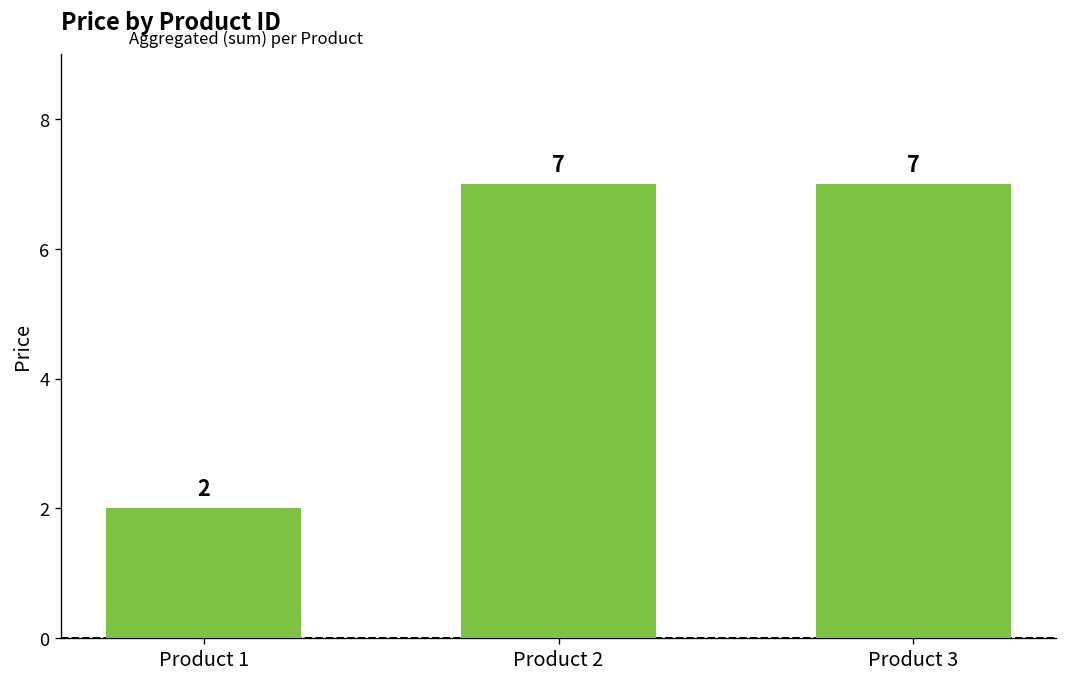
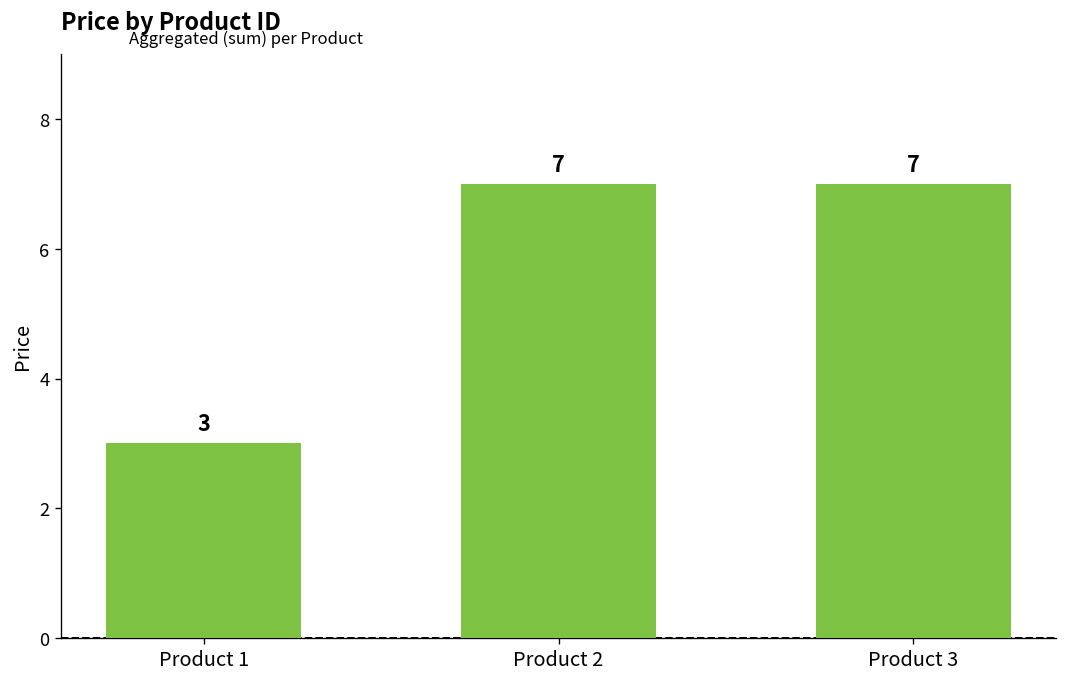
  {
-   "Product 1": 2,
+   "Product 1": 3,
    "Product 2": 7,
    "Product 3": 7
  }
